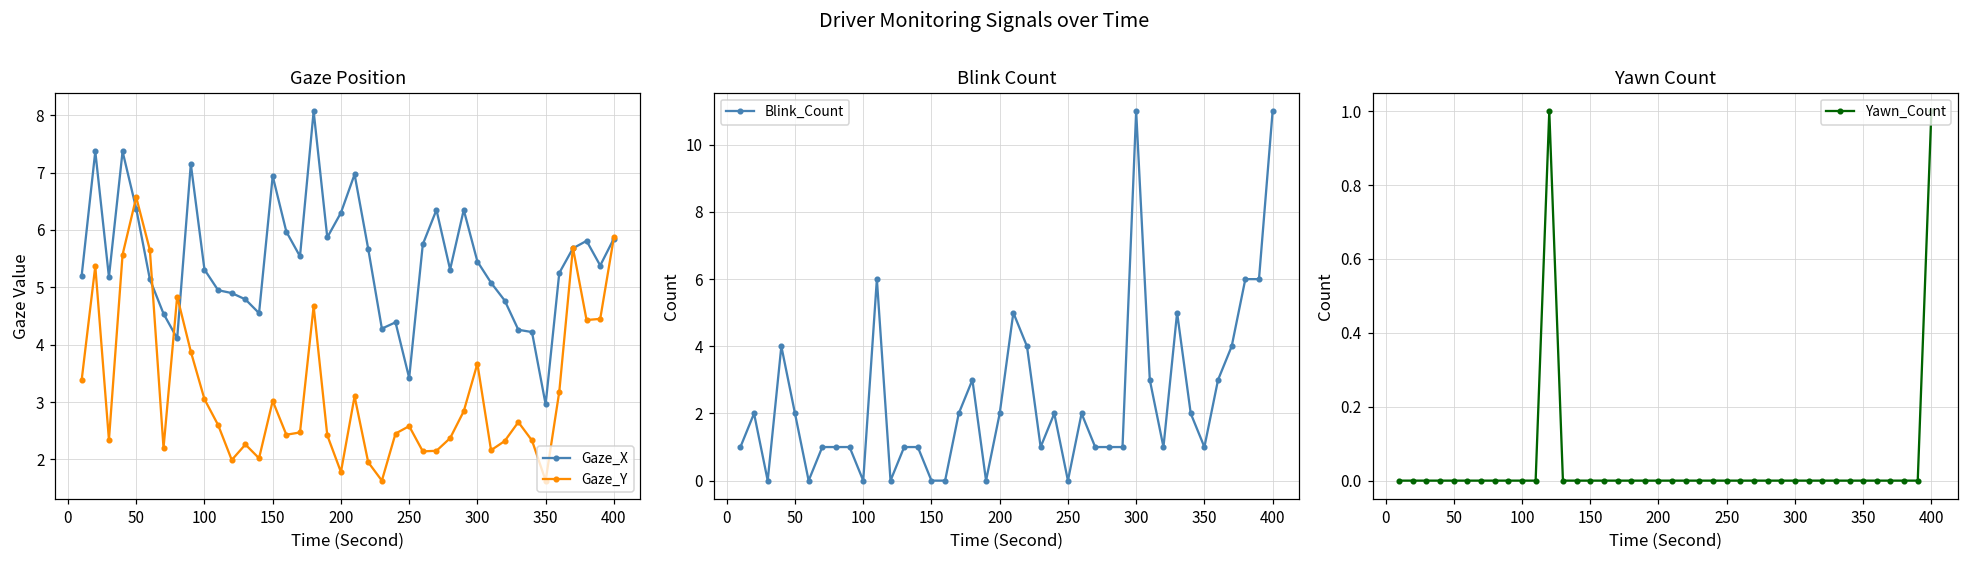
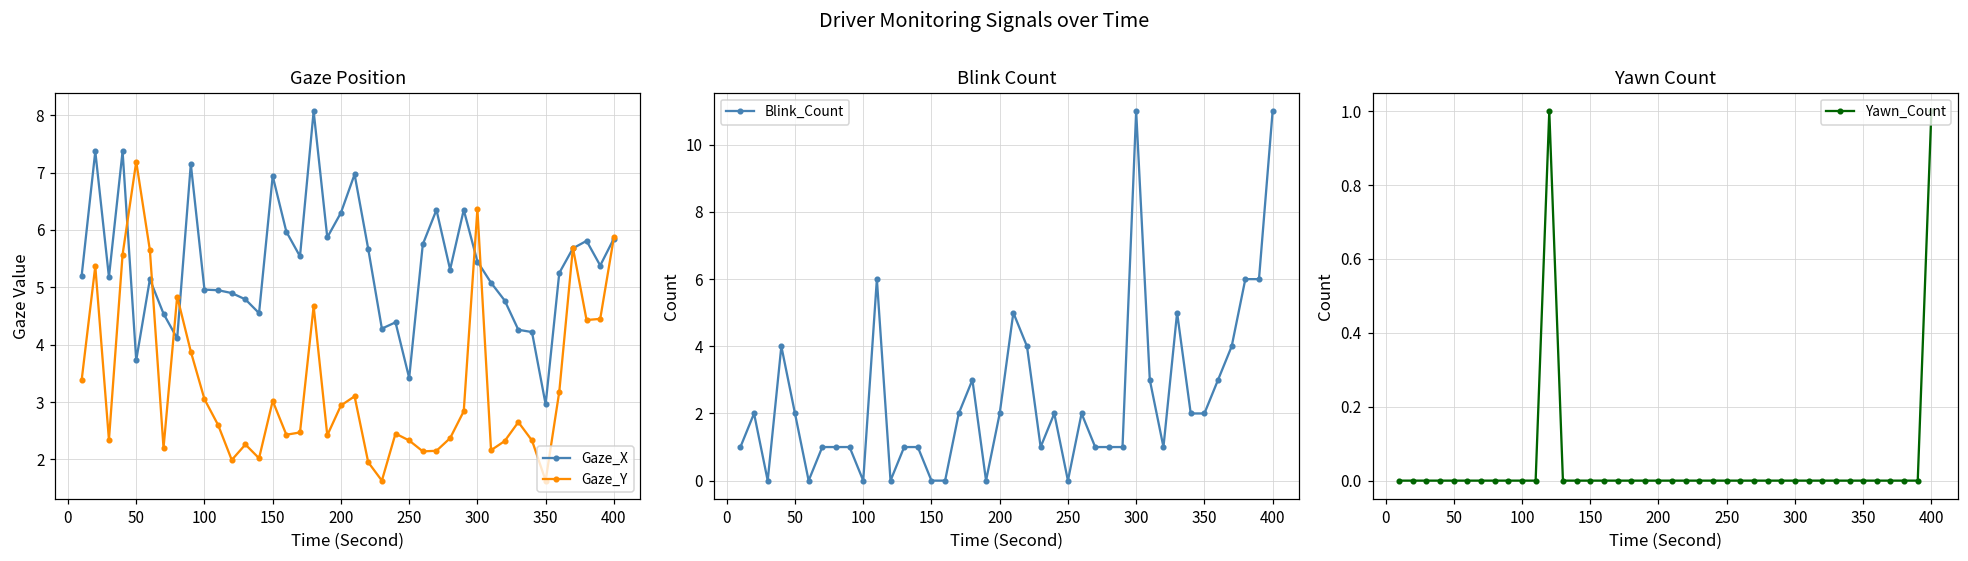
  {
    "Gaze Position": {
      "Gaze_X": {
-       "50": 6.4,
-       "100": 5.3,
+       "50": 3.7,
+       "100": 5.0,
        "150": 6.9,
        "200": 6.3,
        "250": 3.4,
        "300": 5.5,
        "350": 3.0
      },
      "Gaze_Y": {
-       "50": 6.6,
+       "50": 7.2,
        "100": 3.1,
        "150": 3.0,
-       "200": 1.8,
-       "250": 2.6,
-       "300": 3.7
+       "200": 2.9,
+       "250": 2.3,
+       "300": 6.4
      }
    },
    "Blink Count": {
      "50": 2,
      "100": 0,
      "150": 0,
      "200": 2,
      "250": 0,
      "300": 11,
-     "350": 1,
+     "350": 2,
      "400": 11
    },
    "Yawn Count": {
      "50": 0.00,
      "100": 0.00,
      "150": 0.00,
      "200": 0.00,
      "250": 0.00,
      "300": 0.00,
      "350": 0.00
    }
  }
